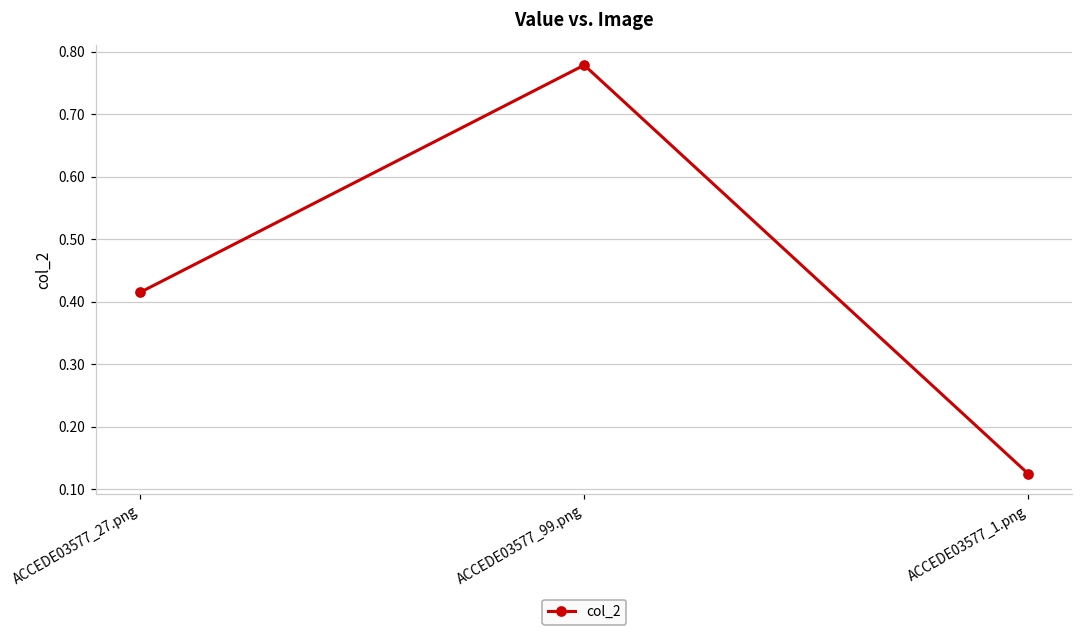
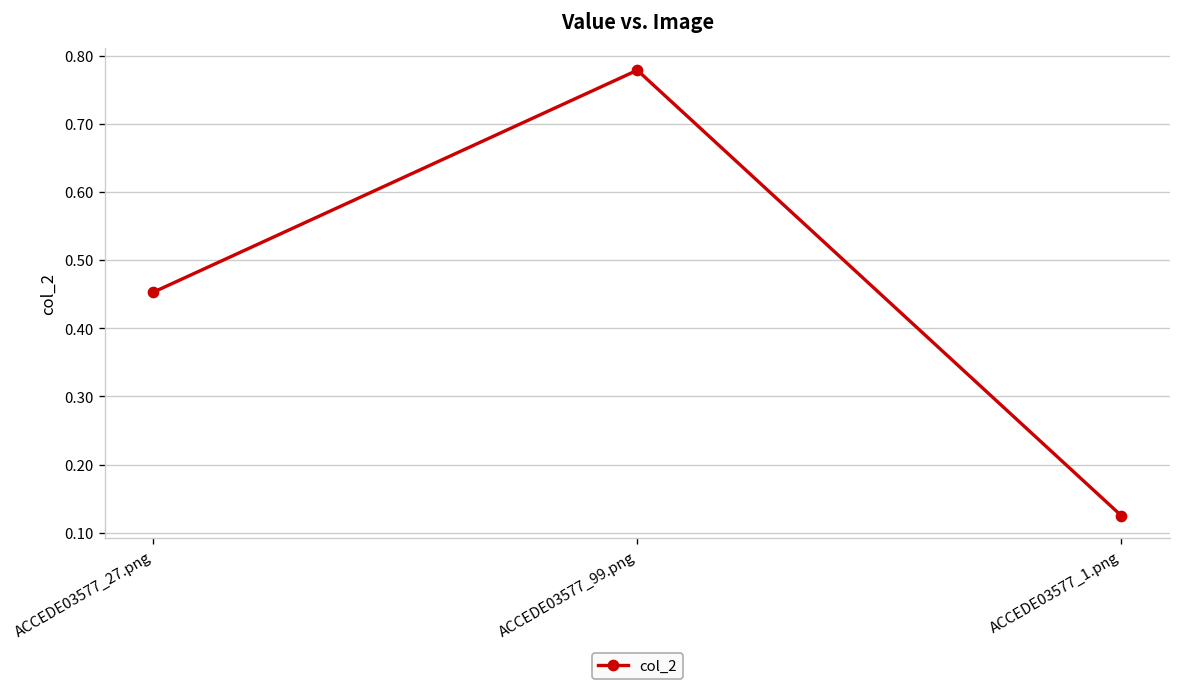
  {
-   "ACCEDE03577_27.png": 0.42,
+   "ACCEDE03577_27.png": 0.45,
    "ACCEDE03577_99.png": 0.78,
    "ACCEDE03577_1.png": 0.12
  }
